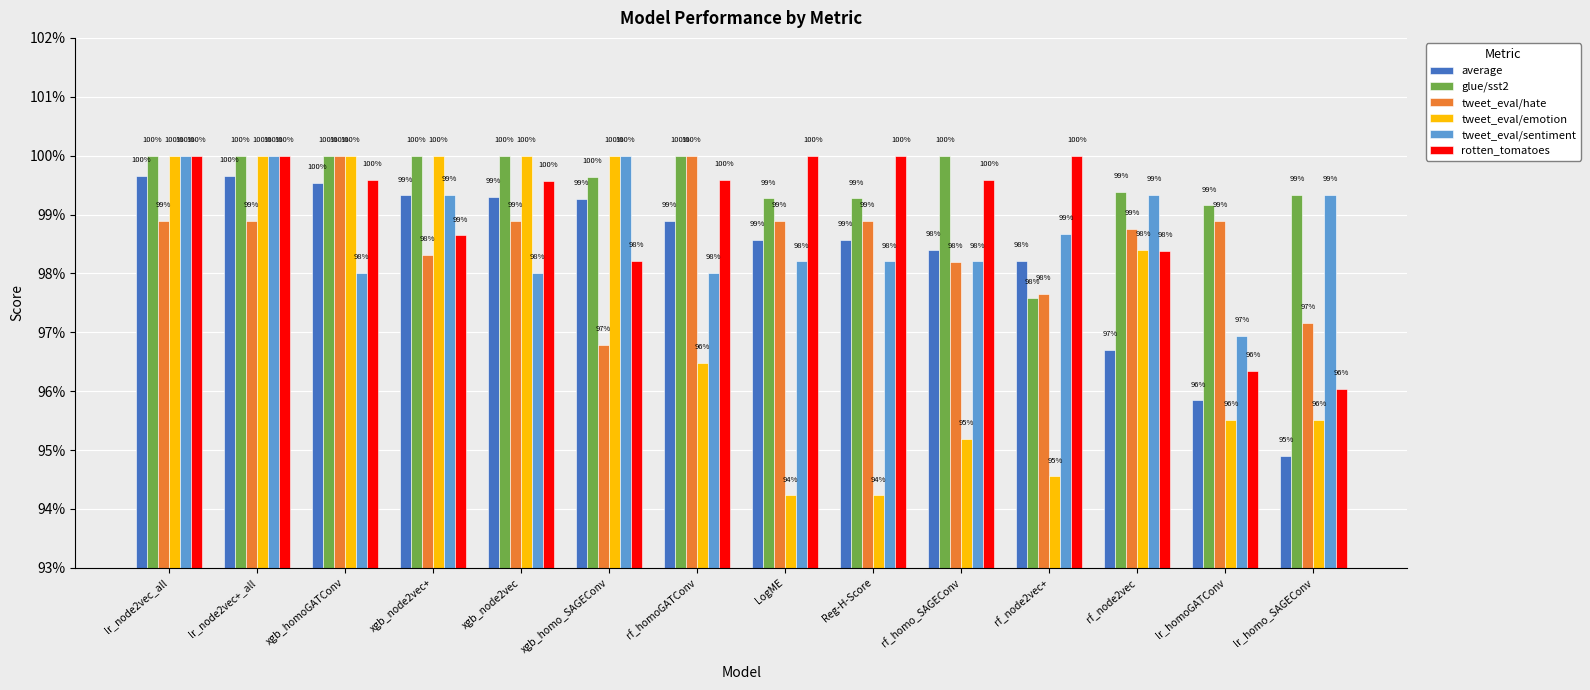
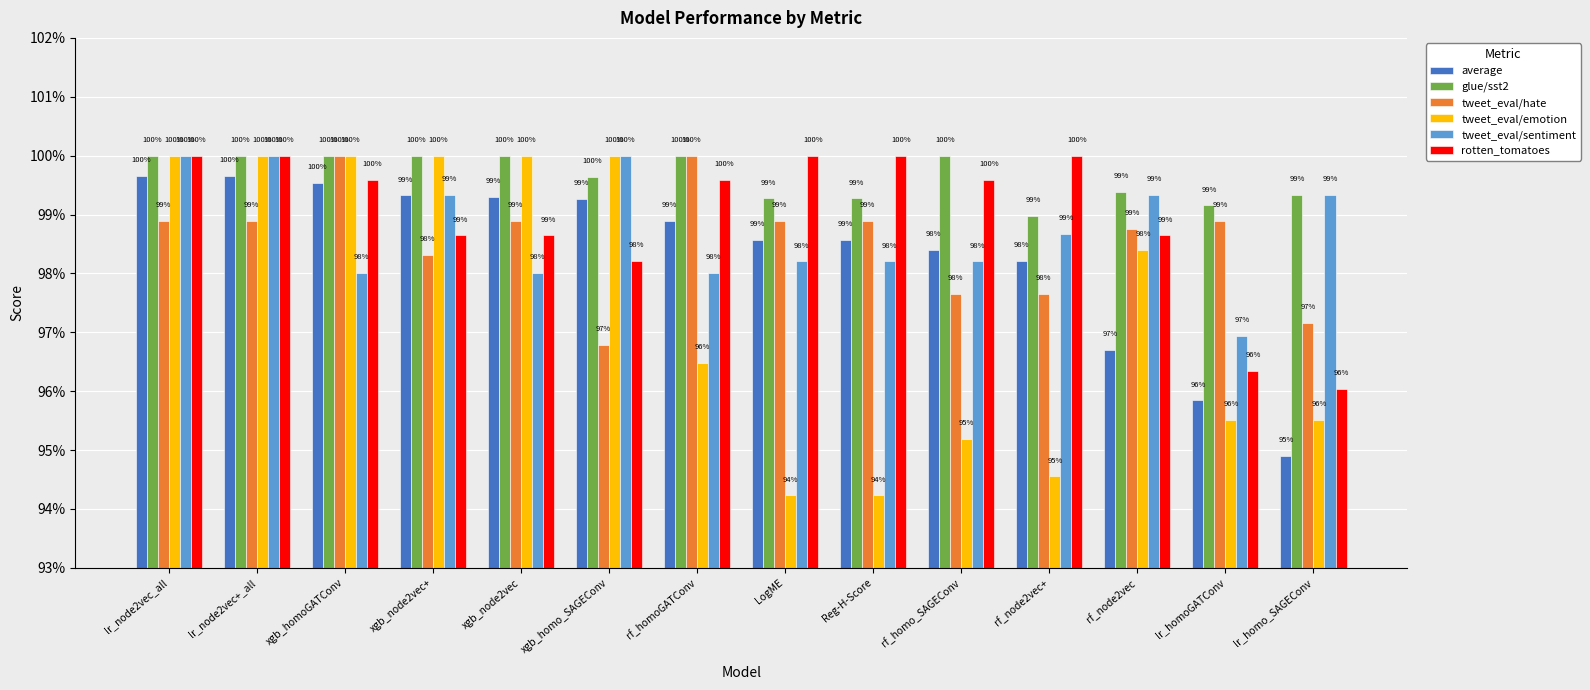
  {
    "glue/sst2": {
      "lr_node2vec_all": "100%",
      "lr_node2vec+_all": "100%",
      "xgb_homoGATConv": "100%",
      "xgb_node2vec+": "100%",
      "xgb_node2vec": "100%",
      "xgb_homo_SAGEConv": "100%",
      "LogME": "99%",
      "Reg-H-Score": "99%",
      "rf_homo_SAGEConv": "100%",
-     "rf_node2vec+": "98%",
+     "rf_node2vec+": "99%",
      "rf_node2vec": "99%",
      "lr_homoGATConv": "99%",
      "lr_homo_SAGEConv": "99%"
    },
    "tweet_eval/hate": {
-     "rf_homo_SAGEConv": "98.2%"
+     "rf_homo_SAGEConv": "97.6%"
    },
    "tweet_eval/emotion": {
      "xgb_node2vec+": "100%",
      "xgb_node2vec": "100%",
      "xgb_homo_SAGEConv": "100%",
      "rf_homoGATConv": "96%",
      "LogME": "94%",
      "Reg-H-Score": "94%",
      "rf_homo_SAGEConv": "95%",
      "rf_node2vec+": "95%",
      "rf_node2vec": "98%",
      "lr_homoGATConv": "96%",
      "lr_homo_SAGEConv": "96%"
    },
    "rotten_tomatoes": {
      "xgb_homoGATConv": "100%",
      "xgb_node2vec+": "99%",
-     "xgb_node2vec": "100%",
+     "xgb_node2vec": "99%",
      "xgb_homo_SAGEConv": "98%",
      "rf_homoGATConv": "100%",
      "LogME": "100%",
      "Reg-H-Score": "100%",
      "rf_homo_SAGEConv": "100%",
      "rf_node2vec+": "100%",
-     "rf_node2vec": "98%",
+     "rf_node2vec": "99%",
      "lr_homoGATConv": "96%",
      "lr_homo_SAGEConv": "96%"
    }
  }
